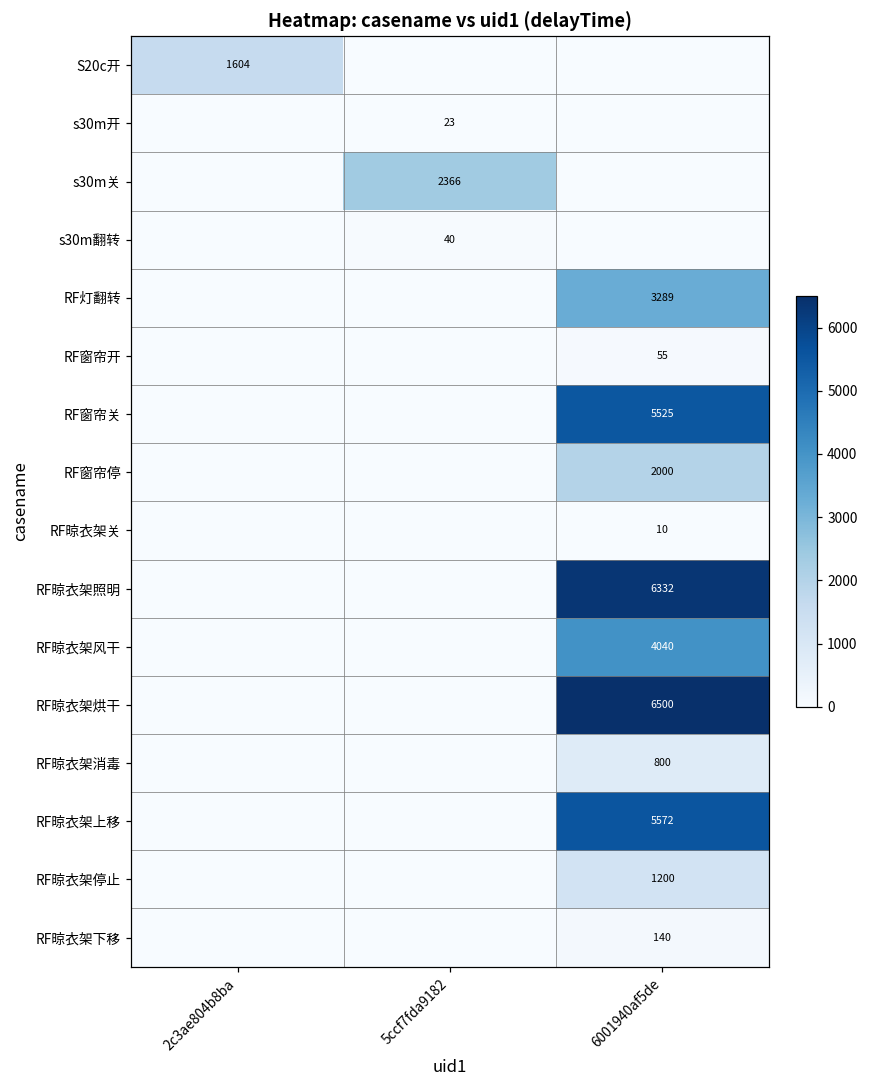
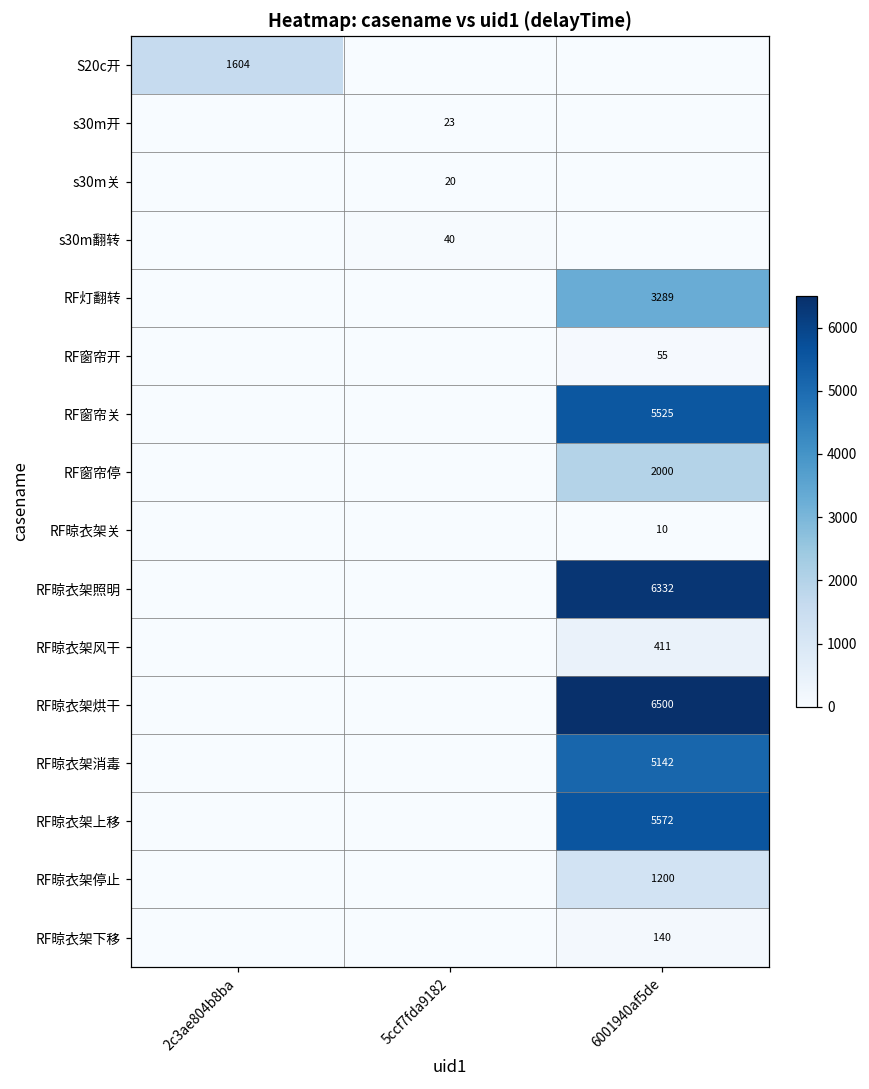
  {
    "S20c开": {
      "2c3ae804b8ba": 1604
    },
    "s30m开": {
      "5ccf7fda9182": 23
    },
    "s30m关": {
-     "5ccf7fda9182": 2366
+     "5ccf7fda9182": 20
    },
    "s30m翻转": {
      "5ccf7fda9182": 40
    },
    "RF灯翻转": {
      "6001940af5de": 3289
    },
    "RF窗帘开": {
      "6001940af5de": 55
    },
    "RF窗帘关": {
      "6001940af5de": 5525
    },
    "RF窗帘停": {
      "6001940af5de": 2000
    },
    "RF晾衣架关": {
      "6001940af5de": 10
    },
    "RF晾衣架照明": {
      "6001940af5de": 6332
    },
    "RF晾衣架风干": {
-     "6001940af5de": 4040
+     "6001940af5de": 411
    },
    "RF晾衣架烘干": {
      "6001940af5de": 6500
    },
    "RF晾衣架消毒": {
-     "6001940af5de": 800
+     "6001940af5de": 5142
    },
    "RF晾衣架上移": {
      "6001940af5de": 5572
    },
    "RF晾衣架停止": {
      "6001940af5de": 1200
    },
    "RF晾衣架下移": {
      "6001940af5de": 140
    }
  }
